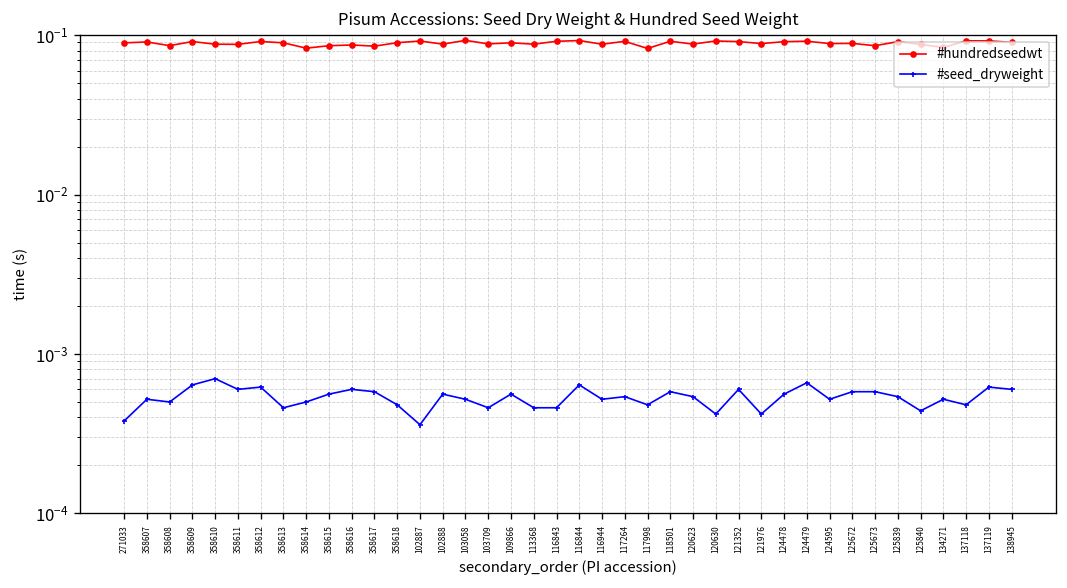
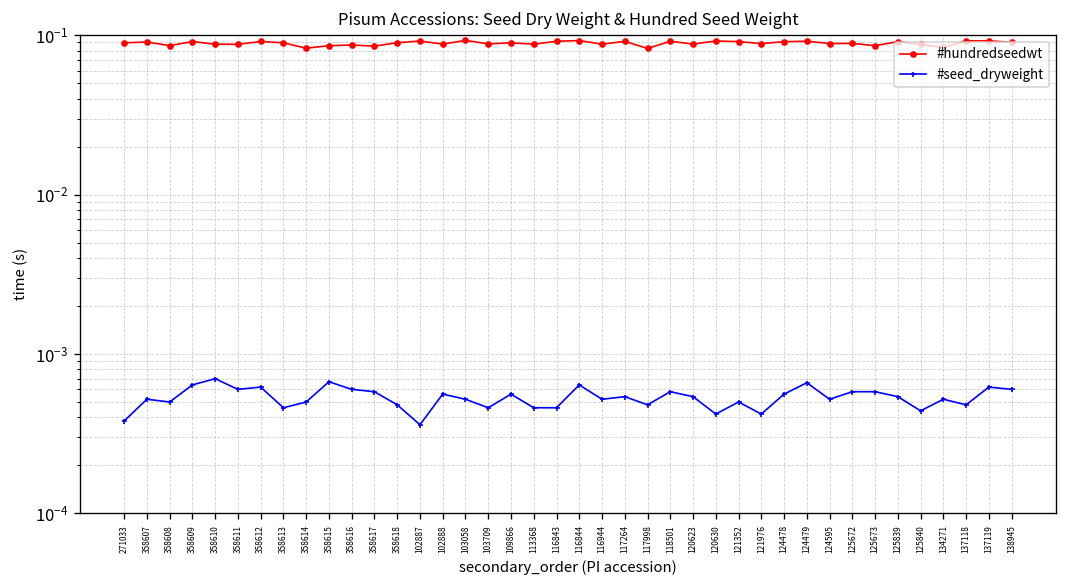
  {
    "#hundredseedwt": {
      "271033": 0.09,
      "358607": 0.09,
      "358608": 0.09,
      "358609": 0.09,
      "358610": 0.09,
      "358611": 0.09,
      "358612": 0.09,
      "358613": 0.09,
      "358614": 0.08,
      "358615": 0.09,
      "358616": 0.09,
      "358617": 0.09,
      "358618": 0.09,
      "102887": 0.09,
      "102888": 0.09,
      "103058": 0.09,
      "103709": 0.09,
      "109866": 0.09,
      "113368": 0.09,
      "116843": 0.09,
      "116844": 0.09,
      "116944": 0.09,
      "117264": 0.09,
      "117998": 0.08,
      "118501": 0.09,
      "120623": 0.09,
      "120630": 0.09,
      "121352": 0.09,
      "121976": 0.09,
      "124478": 0.09,
      "124479": 0.09,
      "124595": 0.09,
      "125672": 0.09,
      "125673": 0.09,
      "125839": 0.09,
      "137118": 0.09,
      "137119": 0.09
    },
    "#seed_dryweight": {
      "271033": 0.00038,
      "358607": 0.00052,
      "358608": 0.00050,
      "358609": 0.0006,
      "358610": 0.0007,
      "358611": 0.0006,
      "358612": 0.0006,
      "358613": 0.00046,
      "358614": 0.00050,
-     "358615": 0.00056,
+     "358615": 0.0007,
      "358616": 0.0006,
      "358617": 0.0006,
      "358618": 0.00048,
      "102887": 0.00036,
      "102888": 0.00056,
      "103058": 0.00052,
      "103709": 0.00046,
      "109866": 0.00056,
      "113368": 0.00046,
      "116843": 0.00046,
      "116844": 0.0006,
      "116944": 0.00052,
      "117264": 0.00054,
      "117998": 0.00048,
      "118501": 0.0006,
      "120623": 0.00054,
      "120630": 0.00042,
-     "121352": 0.0006,
+     "121352": 0.00050,
      "121976": 0.00042,
      "124478": 0.00056,
      "124479": 0.0007,
      "124595": 0.00052,
      "125672": 0.0006,
      "125673": 0.0006,
      "125839": 0.00054,
      "125840": 0.00044,
      "134271": 0.00052,
      "137118": 0.00048,
      "137119": 0.0006,
      "138945": 0.0006
    }
  }
